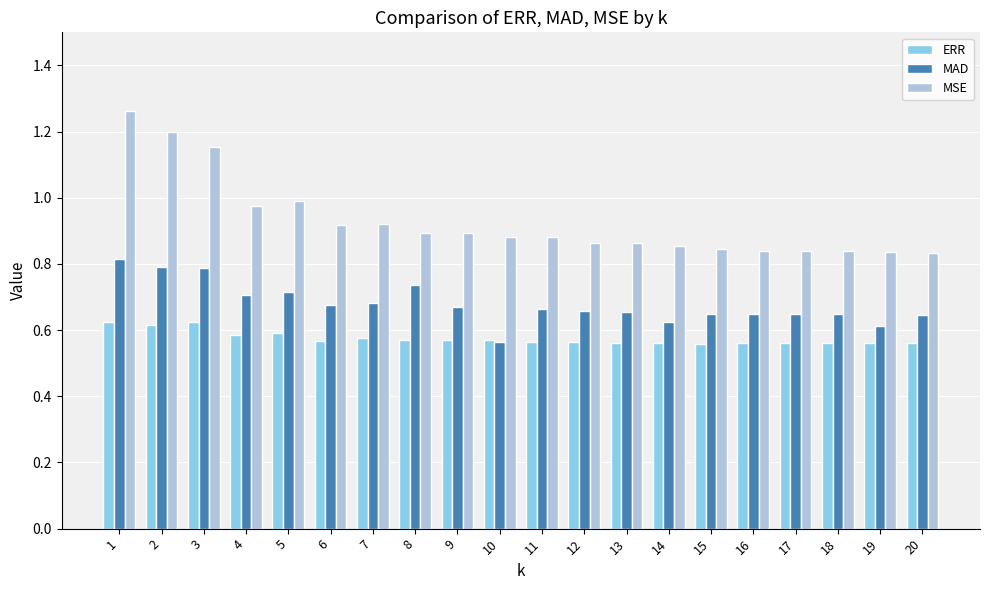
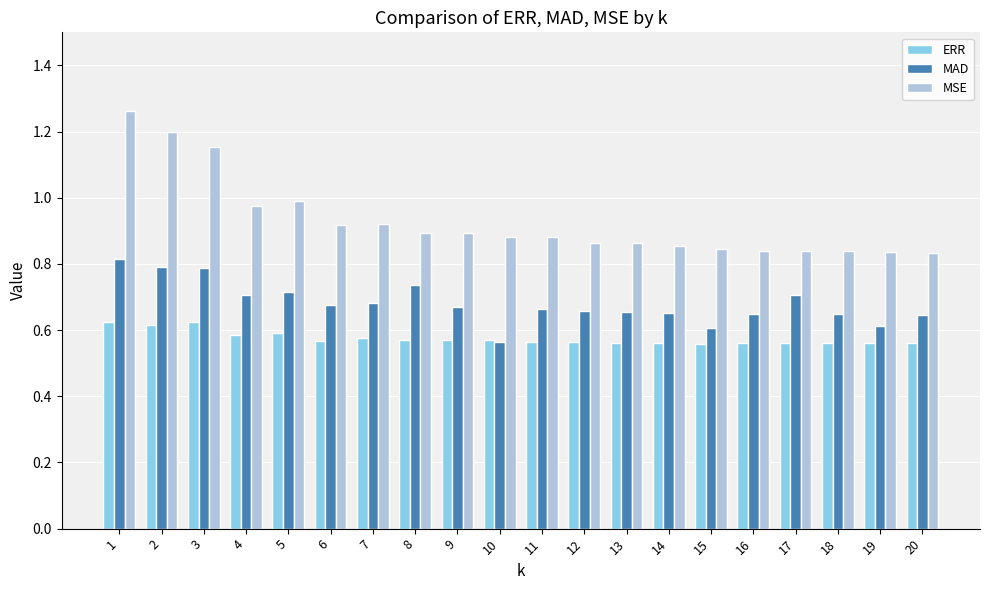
  {
    "MAD": {
      "1": 0.81,
      "2": 0.79,
      "3": 0.79,
      "4": 0.71,
      "5": 0.71,
      "6": 0.68,
      "7": 0.68,
      "8": 0.74,
      "9": 0.67,
      "10": 0.56,
      "11": 0.66,
      "12": 0.66,
      "13": 0.66,
-     "14": 0.63,
-     "15": 0.65,
+     "14": 0.65,
+     "15": 0.61,
      "16": 0.65,
-     "17": 0.65,
+     "17": 0.71,
      "18": 0.65,
      "19": 0.61,
      "20": 0.65
    }
  }
